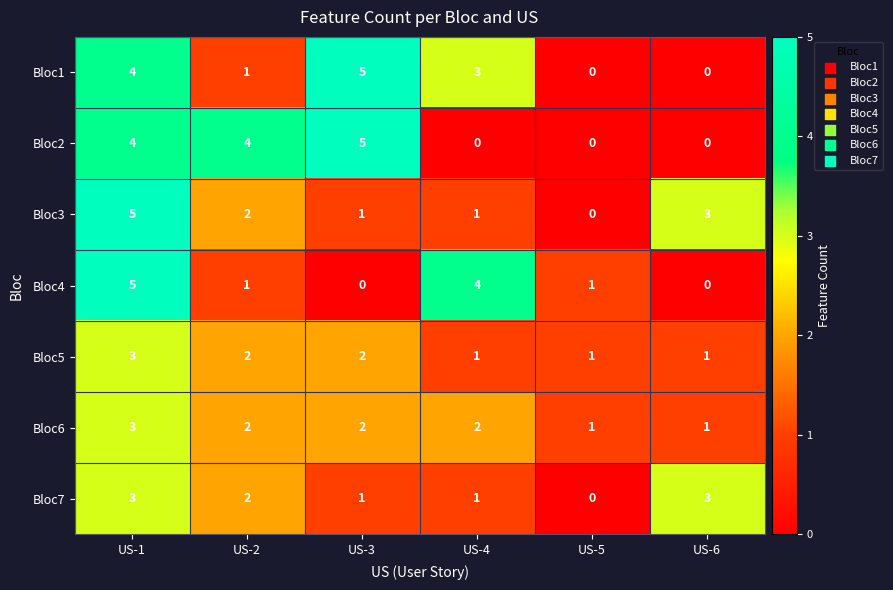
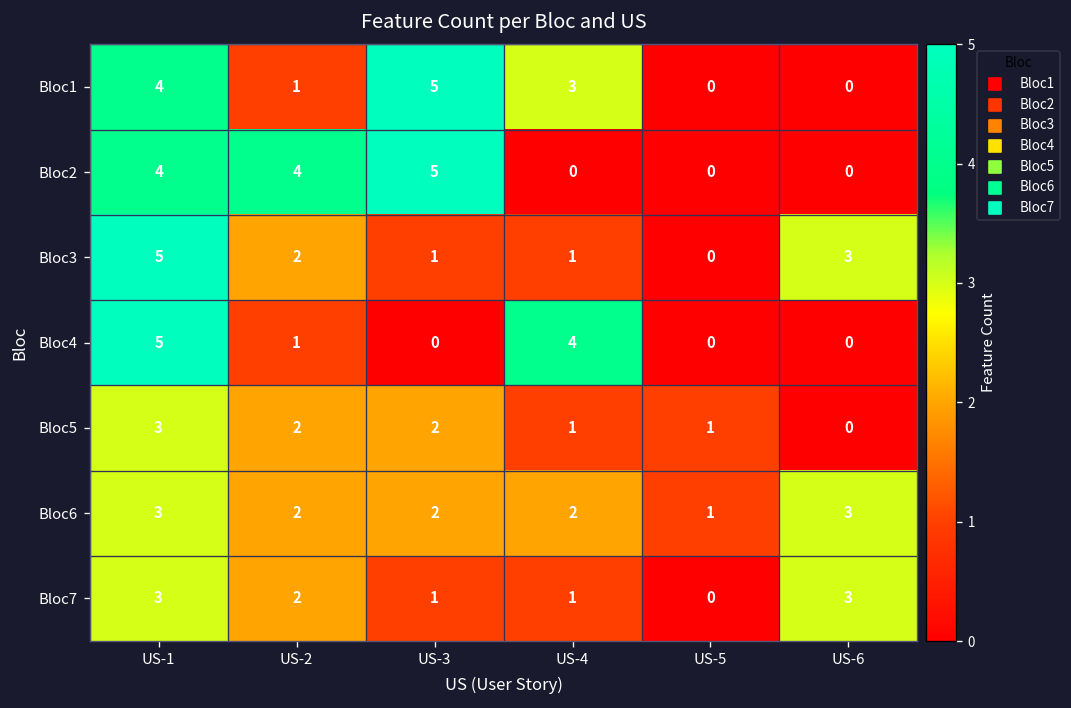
  {
    "Bloc1": {
      "US-1": 4,
      "US-2": 1,
      "US-3": 5,
      "US-4": 3,
      "US-5": 0,
      "US-6": 0
    },
    "Bloc2": {
      "US-1": 4,
      "US-2": 4,
      "US-3": 5,
      "US-4": 0,
      "US-5": 0,
      "US-6": 0
    },
    "Bloc3": {
      "US-1": 5,
      "US-2": 2,
      "US-3": 1,
      "US-4": 1,
      "US-5": 0,
      "US-6": 3
    },
    "Bloc4": {
      "US-1": 5,
      "US-2": 1,
      "US-3": 0,
      "US-4": 4,
-     "US-5": 1,
+     "US-5": 0,
      "US-6": 0
    },
    "Bloc5": {
      "US-1": 3,
      "US-2": 2,
      "US-3": 2,
      "US-4": 1,
      "US-5": 1,
-     "US-6": 1
+     "US-6": 0
    },
    "Bloc6": {
      "US-1": 3,
      "US-2": 2,
      "US-3": 2,
      "US-4": 2,
      "US-5": 1,
-     "US-6": 1
+     "US-6": 3
    },
    "Bloc7": {
      "US-1": 3,
      "US-2": 2,
      "US-3": 1,
      "US-4": 1,
      "US-5": 0,
      "US-6": 3
    }
  }
